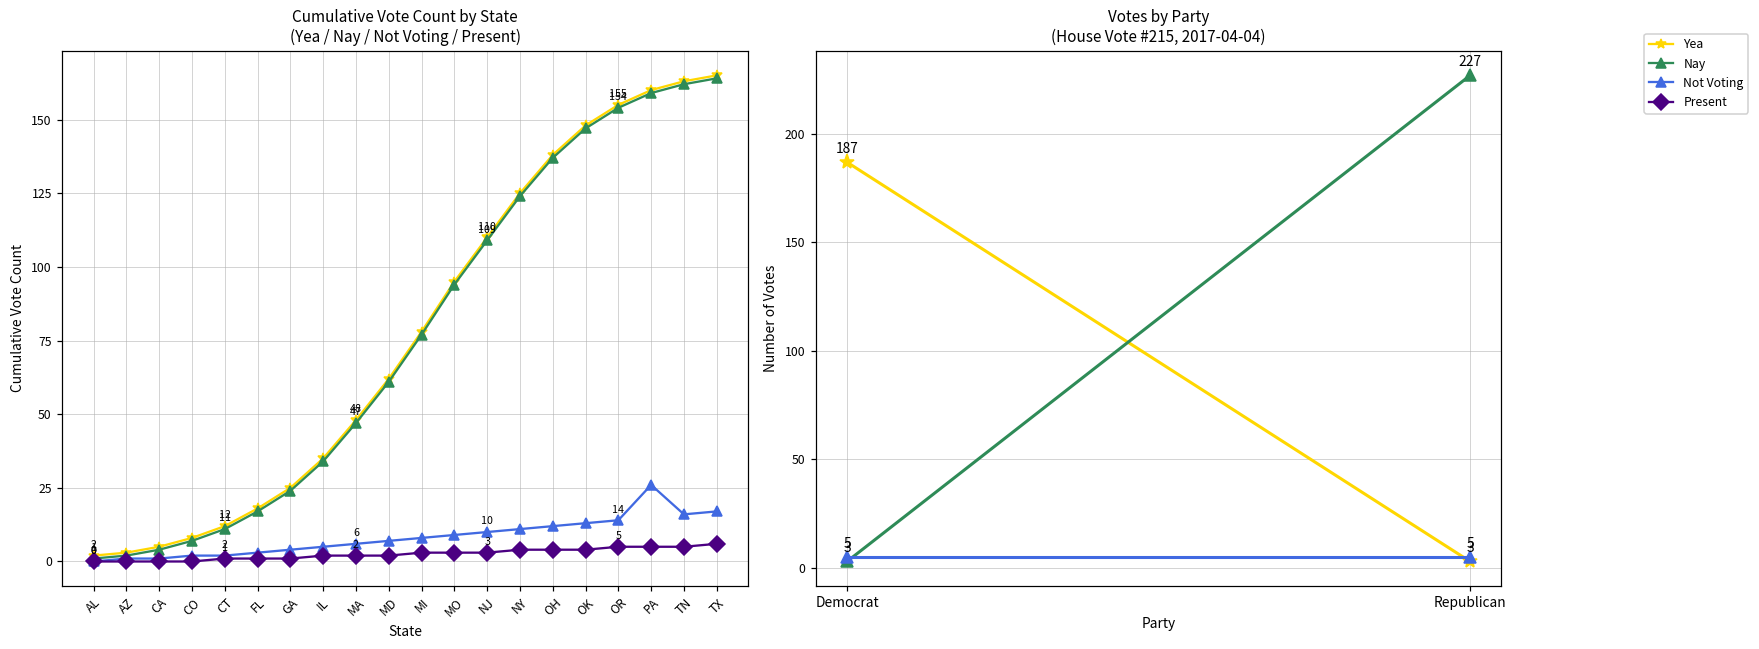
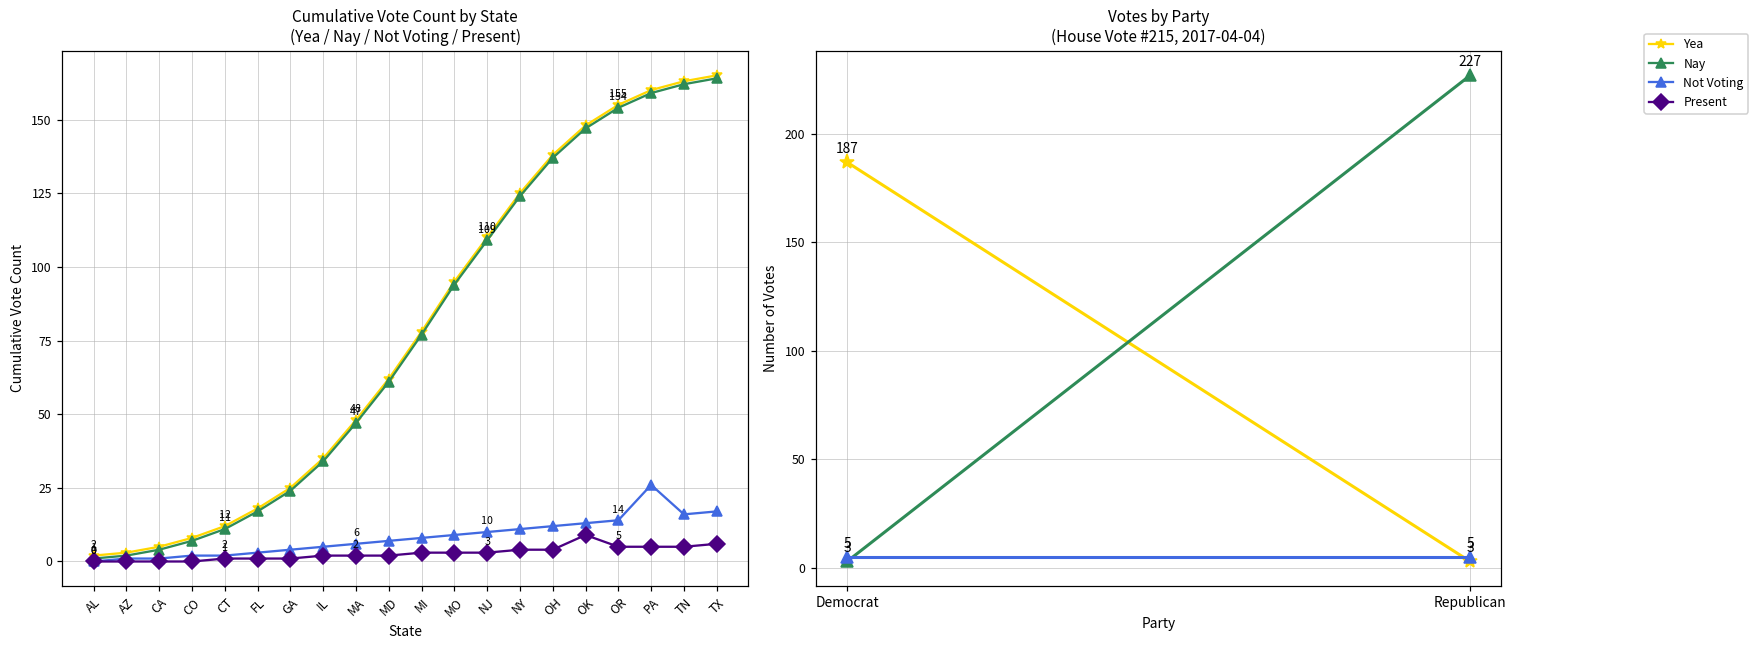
  {
    "Cumulative Vote Count by State (Yea / Nay / Not Voting / Present)": {
      "Yea": {
        "AZ": 3,
        "CA": 5,
        "CO": 8,
        "FL": 18,
        "GA": 25,
        "IL": 35,
        "MD": 62,
        "MI": 78,
        "MO": 95,
        "NY": 125,
        "OH": 138,
        "OK": 148,
        "PA": 160,
        "TN": 163,
        "TX": 165
      },
      "Nay": {
        "CA": 4,
        "CO": 7,
        "FL": 17,
        "GA": 24,
        "IL": 34,
        "MD": 61,
        "MI": 77,
        "MO": 94,
        "NY": 124,
        "OH": 137,
        "OK": 147,
        "PA": 159,
        "TN": 162,
        "TX": 164
      },
      "Not Voting": {
        "MA": 6,
        "NJ": 10,
        "OR": 14
      },
      "Present": {
        "CA": 0,
        "CO": 0,
        "GA": 1,
        "MI": 3,
        "NY": 4,
        "OH": 4,
-       "OK": 4,
+       "OK": 9,
        "TN": 5,
        "TX": 6
      }
    },
    "Votes by Party (House Vote #215, 2017-04-04)": {
      "Yea": {
        "Democrat": 187
      },
      "Nay": {
        "Republican": 227
      }
    }
  }
